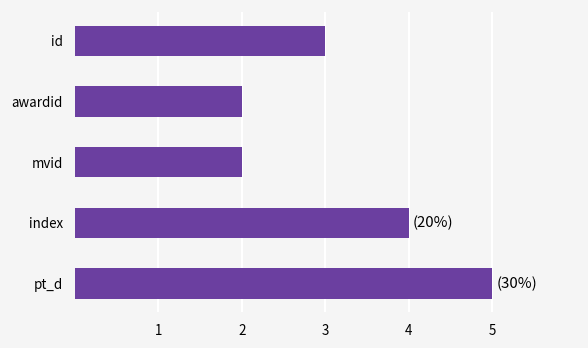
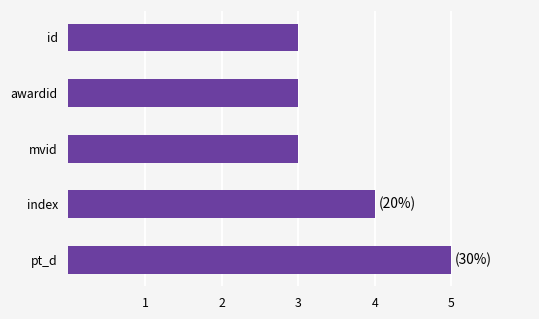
  {
    "id": 3,
-   "awardid": 2,
-   "mvid": 2
+   "awardid": 3,
+   "mvid": 3
  }
